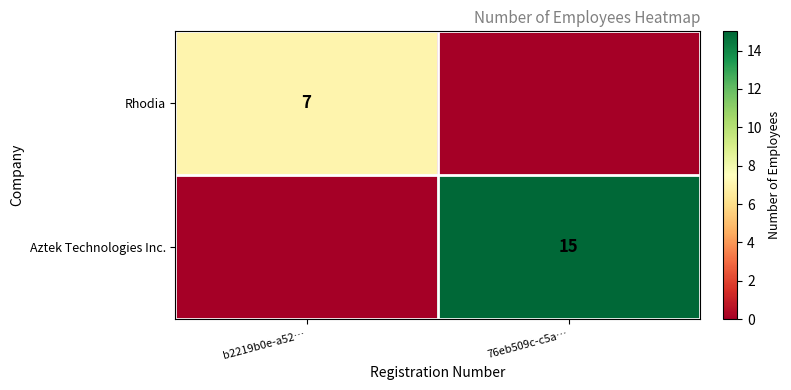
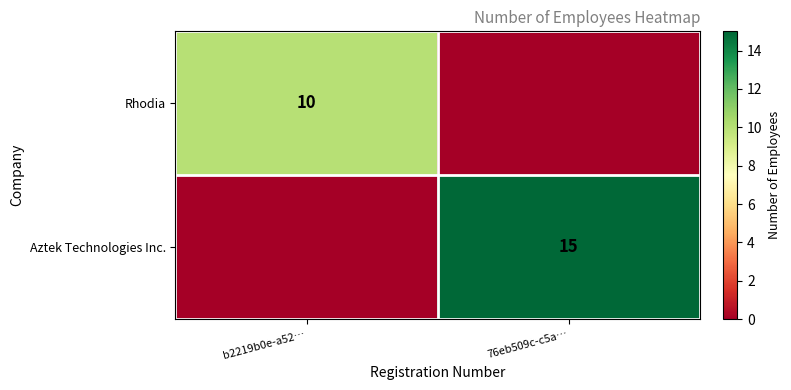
  {
    "Rhodia": {
-     "b2219b0e-a52…": 7
+     "b2219b0e-a52…": 10
    },
    "Aztek Technologies Inc.": {
      "76eb509c-c5a…": 15
    }
  }
